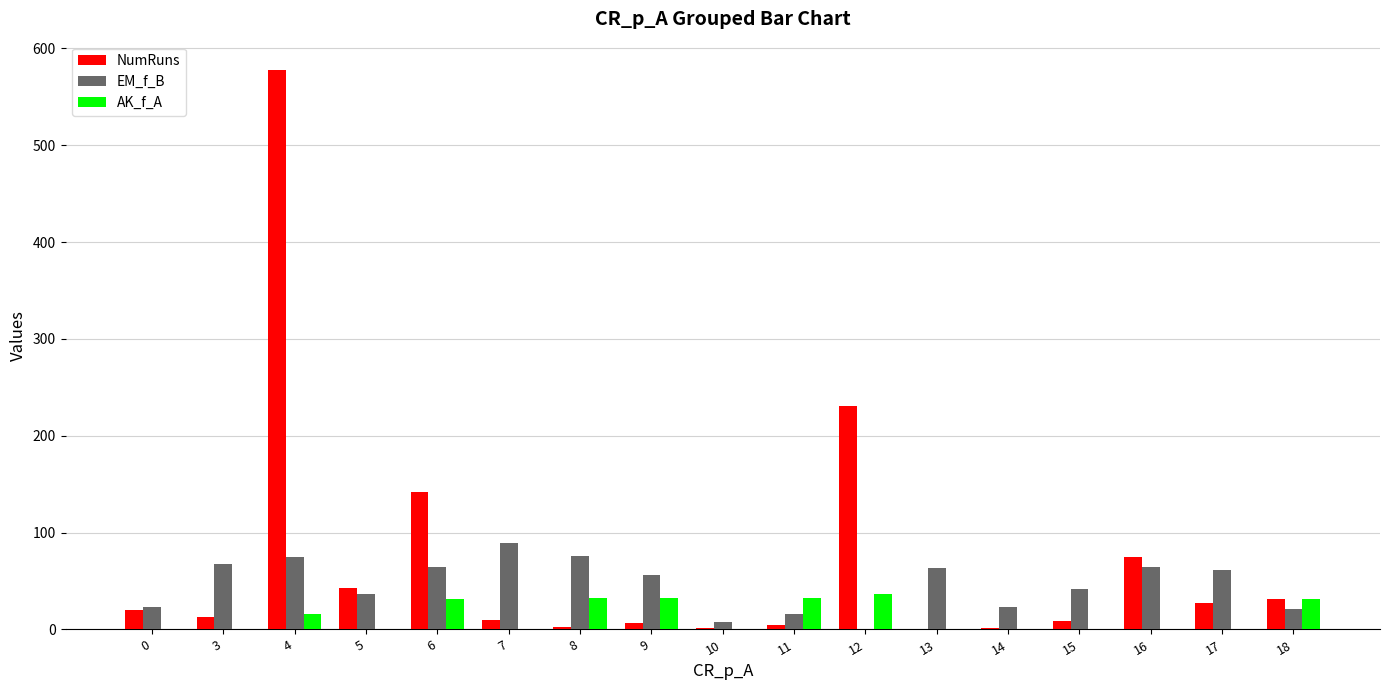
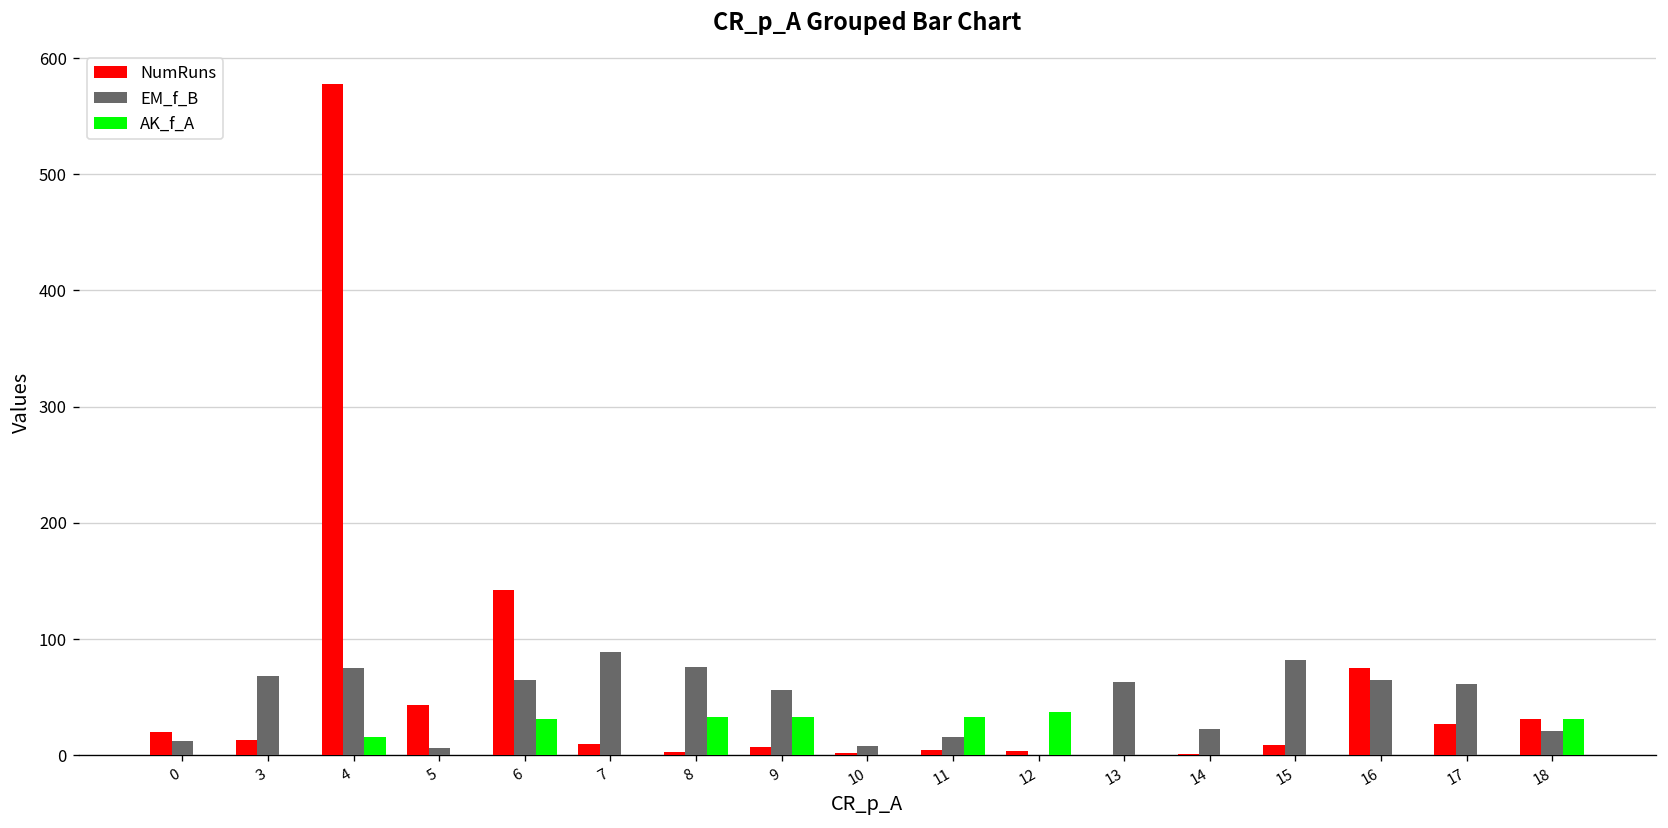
  {
    "NumRuns": {
      "0": 20,
      "3": 10,
      "4": 580,
      "5": 40,
      "6": 140,
      "7": 10,
      "8": 0,
      "9": 10,
      "11": 10,
-     "12": 230,
+     "12": 0,
      "13": 0,
      "15": 10,
      "16": 80,
      "17": 30,
      "18": 30
    },
    "EM_f_B": {
-     "0": 20,
+     "0": 10,
      "3": 70,
      "4": 80,
-     "5": 40,
+     "5": 10,
      "6": 70,
      "7": 90,
      "8": 80,
      "9": 60,
      "10": 10,
      "11": 20,
      "12": 0,
      "13": 60,
      "14": 20,
-     "15": 40,
+     "15": 80,
      "16": 70,
      "17": 60,
      "18": 20
    },
    "AK_f_A": {
      "0": 0,
      "3": 0,
      "4": 20,
      "5": 0,
      "6": 30,
      "7": 0,
      "8": 30,
      "9": 30,
      "10": 0,
      "11": 30,
      "12": 40,
      "13": 0,
      "14": 0,
      "15": 0,
      "16": 0,
      "17": 0,
      "18": 30
    }
  }
